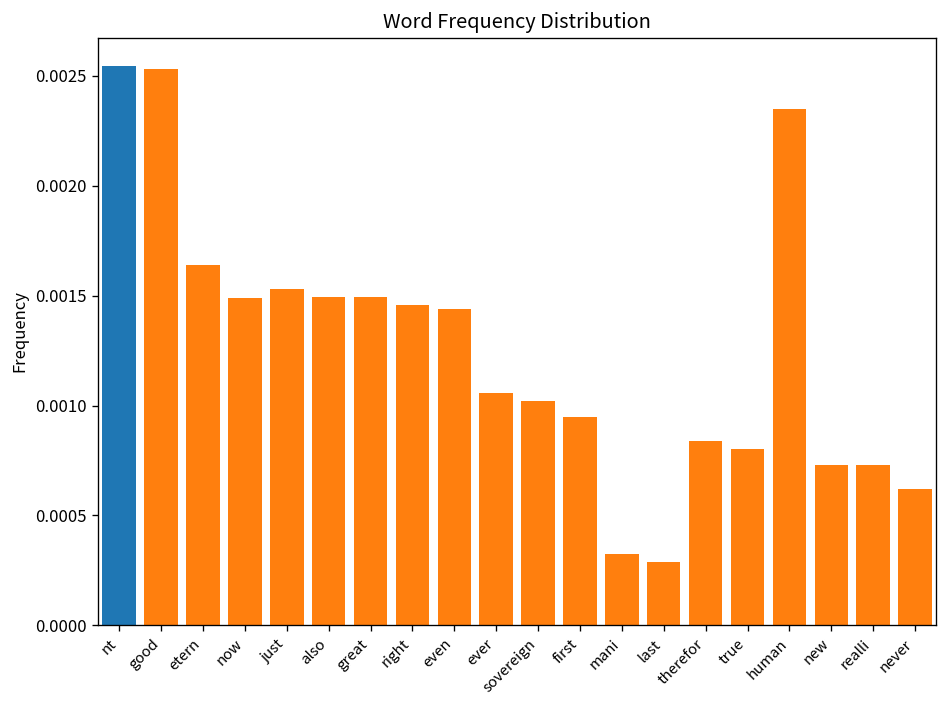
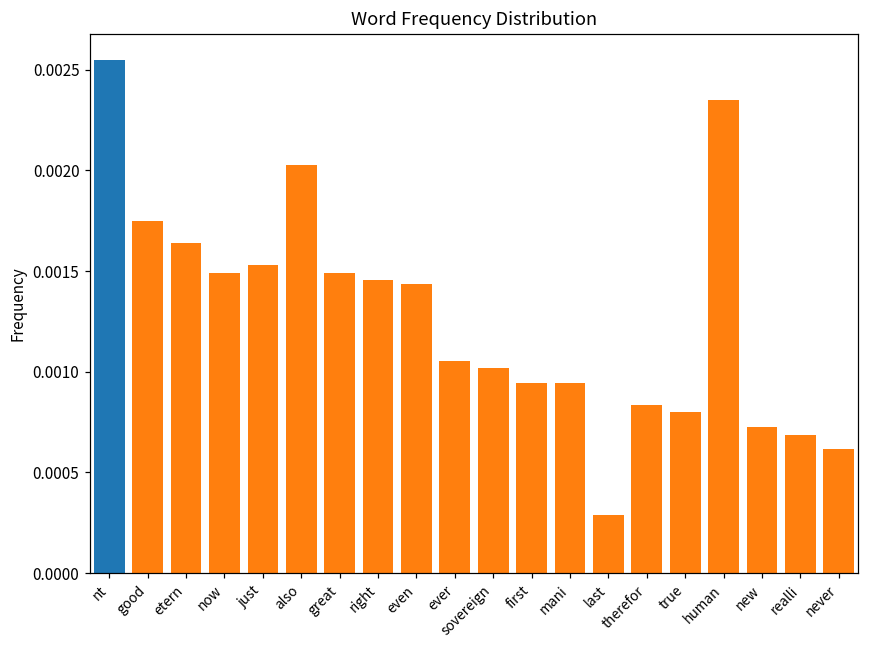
  {
    "nt": 0.00255,
-   "good": 0.00253,
+   "good": 0.00175,
    "etern": 0.00164,
    "now": 0.00149,
    "just": 0.00153,
-   "also": 0.00149,
+   "also": 0.00203,
    "great": 0.00149,
    "right": 0.00146,
    "even": 0.00144,
    "ever": 0.00106,
    "sovereign": 0.00102,
    "first": 0.00095,
-   "mani": 0.00032,
+   "mani": 0.00095,
    "last": 0.00029,
    "therefor": 0.00084,
    "true": 0.00080,
    "human": 0.00235,
    "new": 0.00073,
-   "realli": 0.00073,
+   "realli": 0.00068,
    "never": 0.00062
  }
